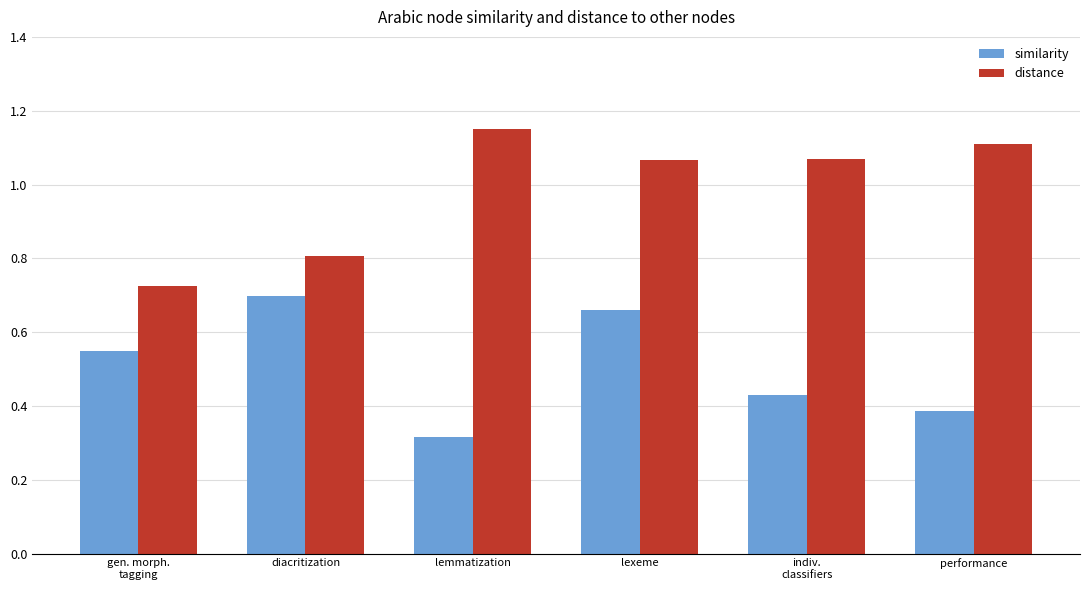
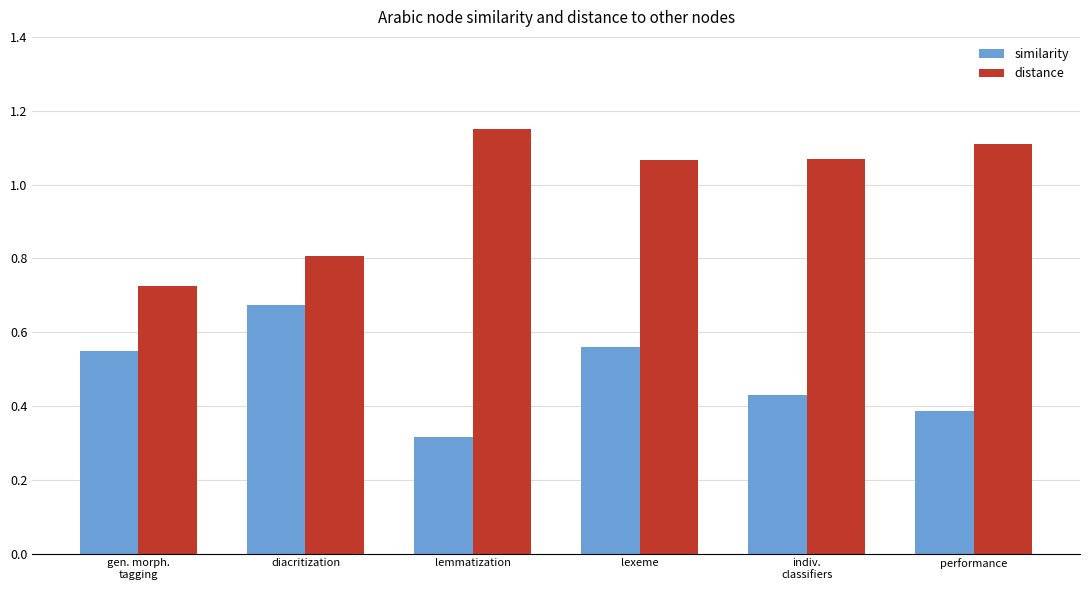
  {
    "similarity": {
      "gen. morph. tagging": 0.55,
-     "diacritization": 0.70,
+     "diacritization": 0.67,
      "lemmatization": 0.31,
-     "lexeme": 0.66,
+     "lexeme": 0.56,
      "indiv. classifiers": 0.43,
      "performance": 0.38
    },
    "distance": {
      "gen. morph. tagging": 0.72,
      "diacritization": 0.81,
      "lemmatization": 1.15,
      "lexeme": 1.07,
      "indiv. classifiers": 1.07,
      "performance": 1.11
    }
  }
